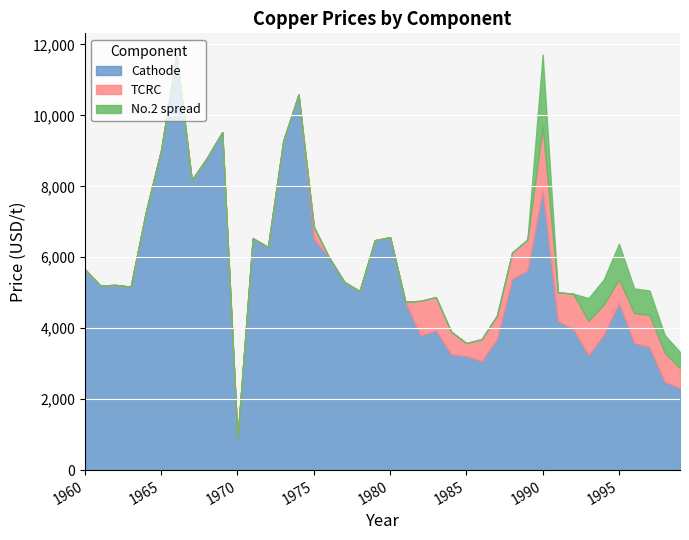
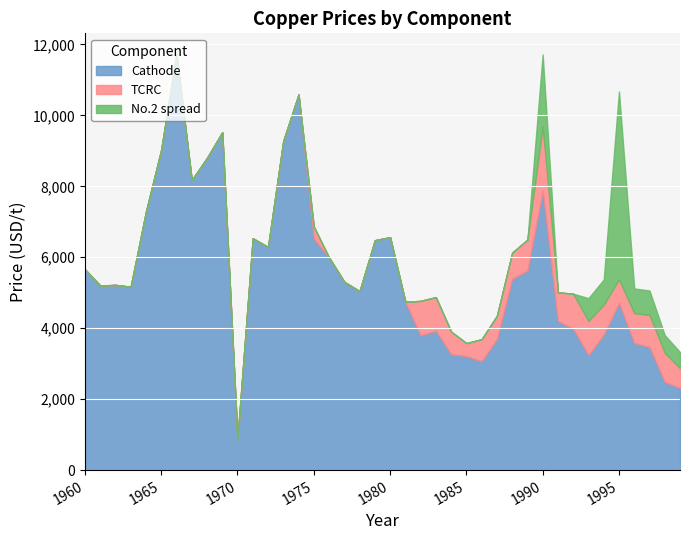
  {
    "Cathode": {
      "1975": "6,500",
      "1985": "3,200",
      "1990": "7,900",
      "1995": "4,700"
    },
    "TCRC": {
      "1990": "1,800",
      "1995": "700"
    },
    "No.2 spread": {
      "1990": "2,000",
-     "1995": "1,000"
+     "1995": "5,300"
    }
  }
